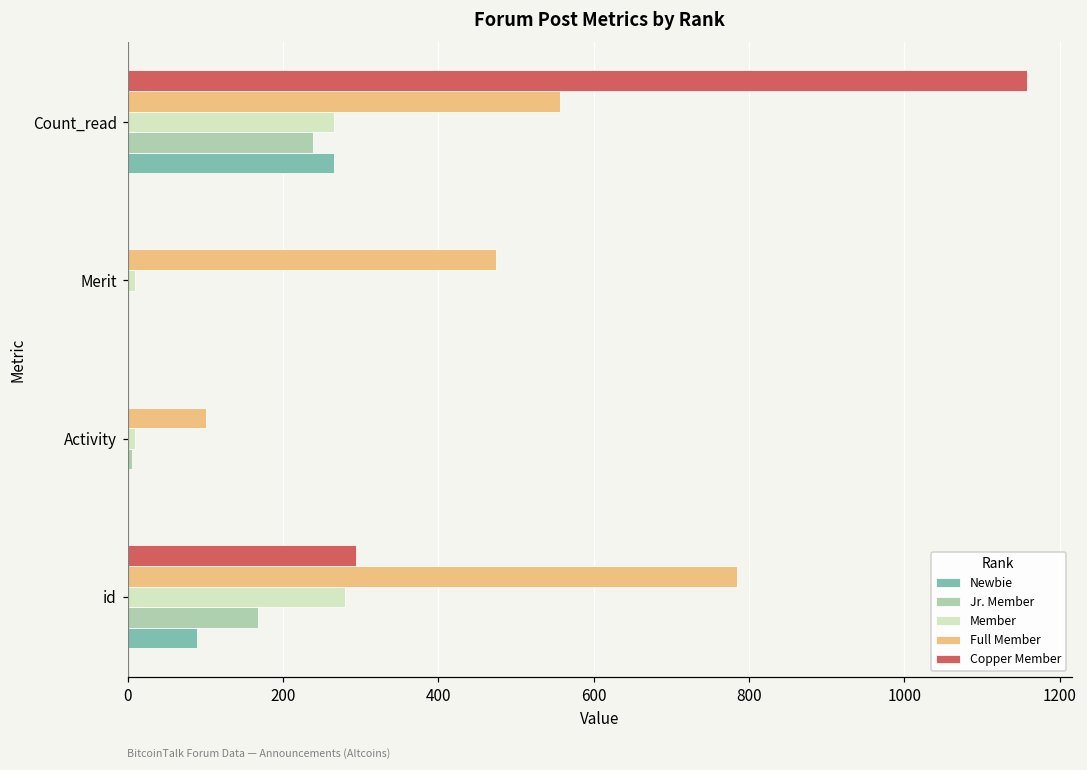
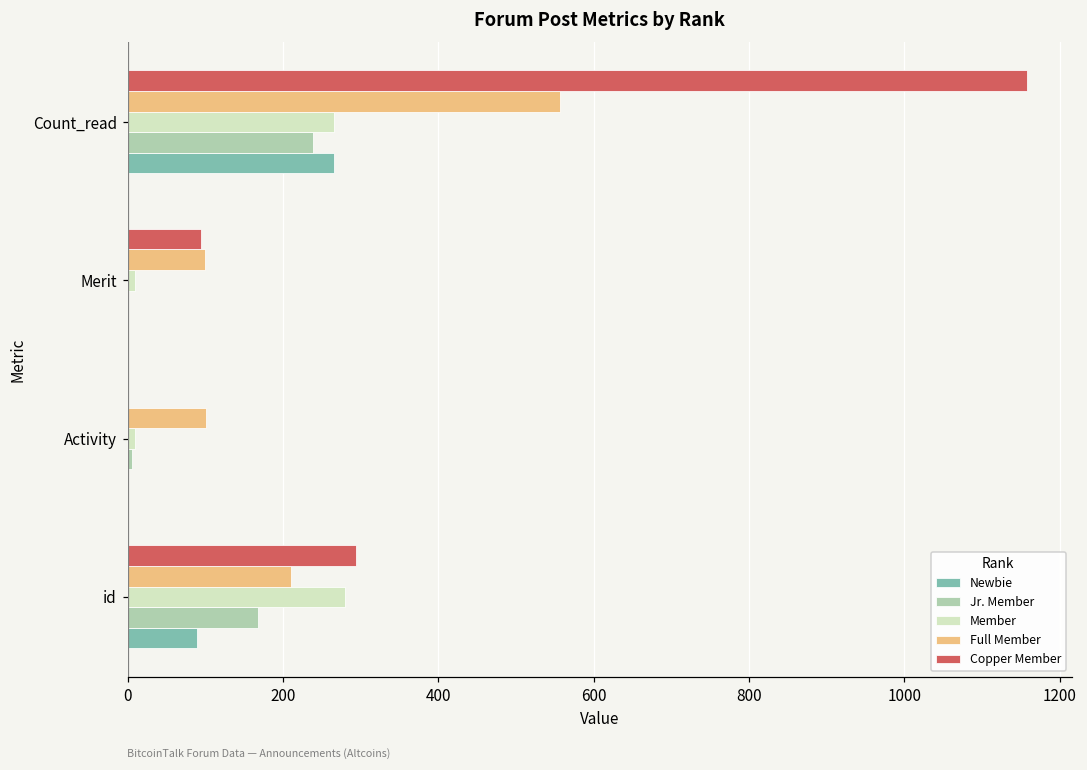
  {
    "Full Member": {
      "Count_read": 560,
-     "Merit": 470,
+     "Merit": 100,
      "Activity": 100,
-     "id": 780
+     "id": 210
    },
    "Copper Member": {
      "Count_read": 1160,
-     "Merit": 0,
+     "Merit": 100,
      "Activity": 0,
      "id": 290
    }
  }
